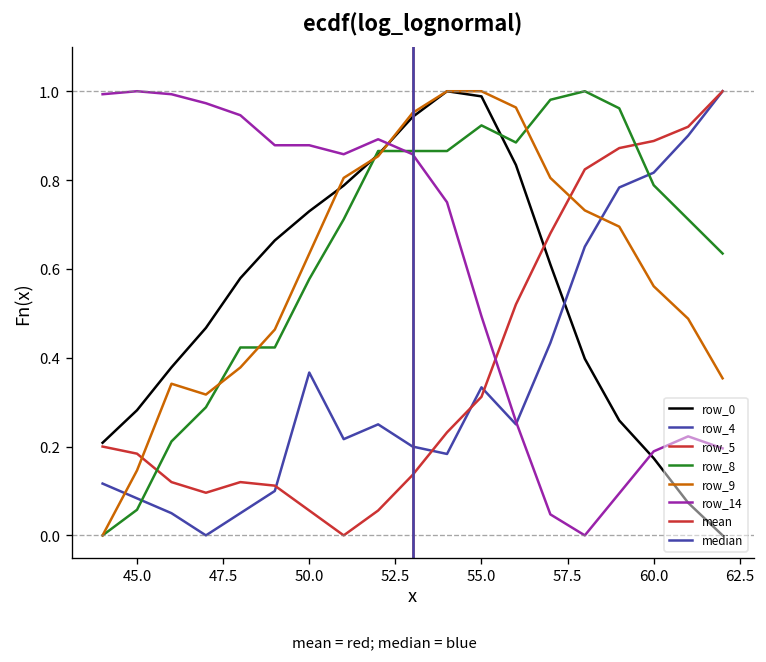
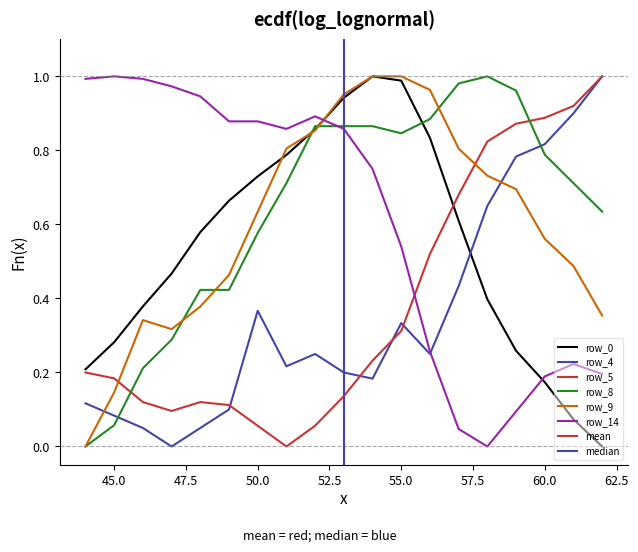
  {
    "row_0": {
      "45.0": 0.28,
      "50.0": 0.73,
      "55.0": 0.99,
      "60.0": 0.17
    },
    "row_4": {
      "45.0": 0.08,
      "50.0": 0.37,
      "55.0": 0.33,
      "60.0": 0.82
    },
    "row_5": {
      "45.0": 0.18,
      "50.0": 0.06,
      "55.0": 0.31,
      "60.0": 0.89
    },
    "row_8": {
      "45.0": 0.06,
      "50.0": 0.58,
-     "55.0": 0.92,
+     "55.0": 0.85,
      "60.0": 0.79
    },
    "row_9": {
      "45.0": 0.15,
      "50.0": 0.63,
      "55.0": 1.00,
      "60.0": 0.56
    },
    "row_14": {
      "45.0": 1.00,
      "50.0": 0.88,
-     "55.0": 0.49,
+     "55.0": 0.54,
      "60.0": 0.19
    }
  }
